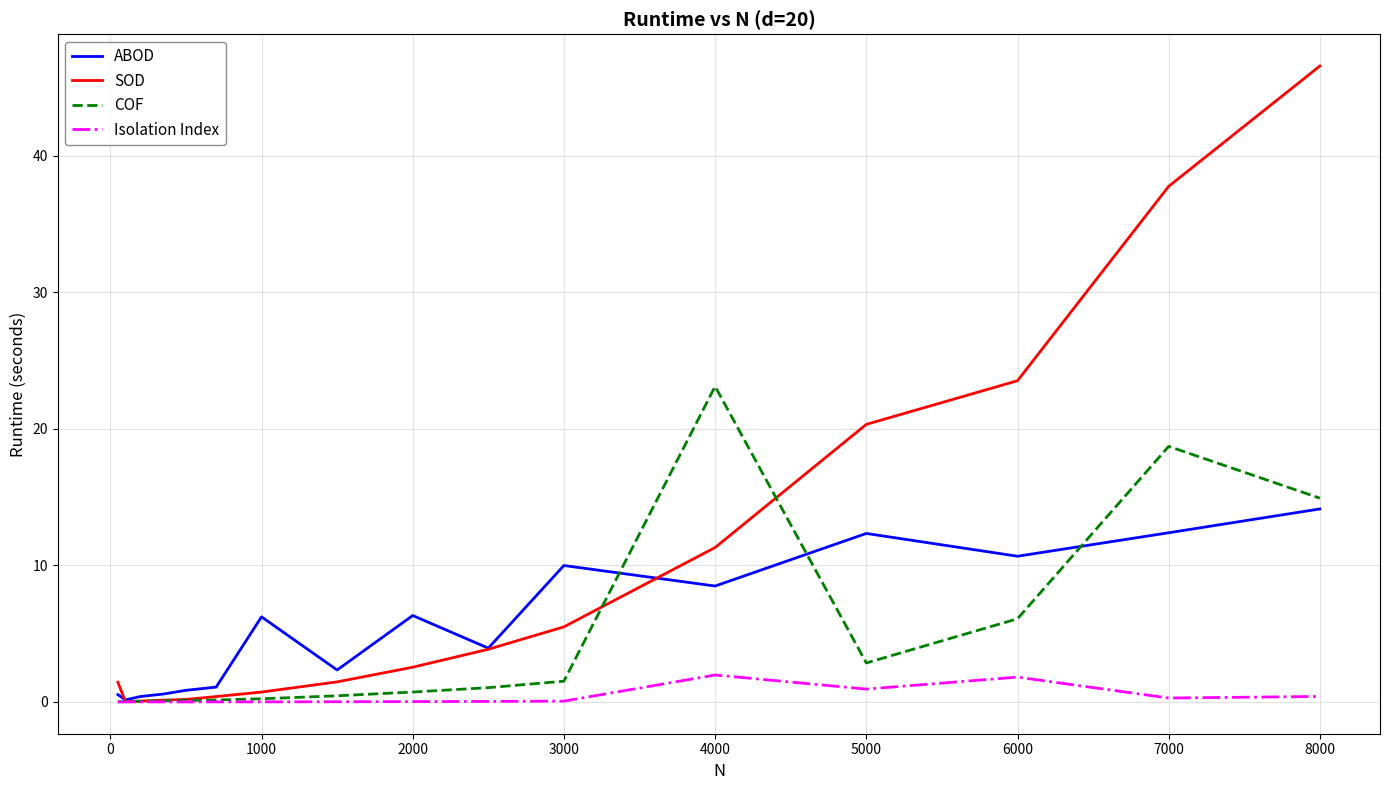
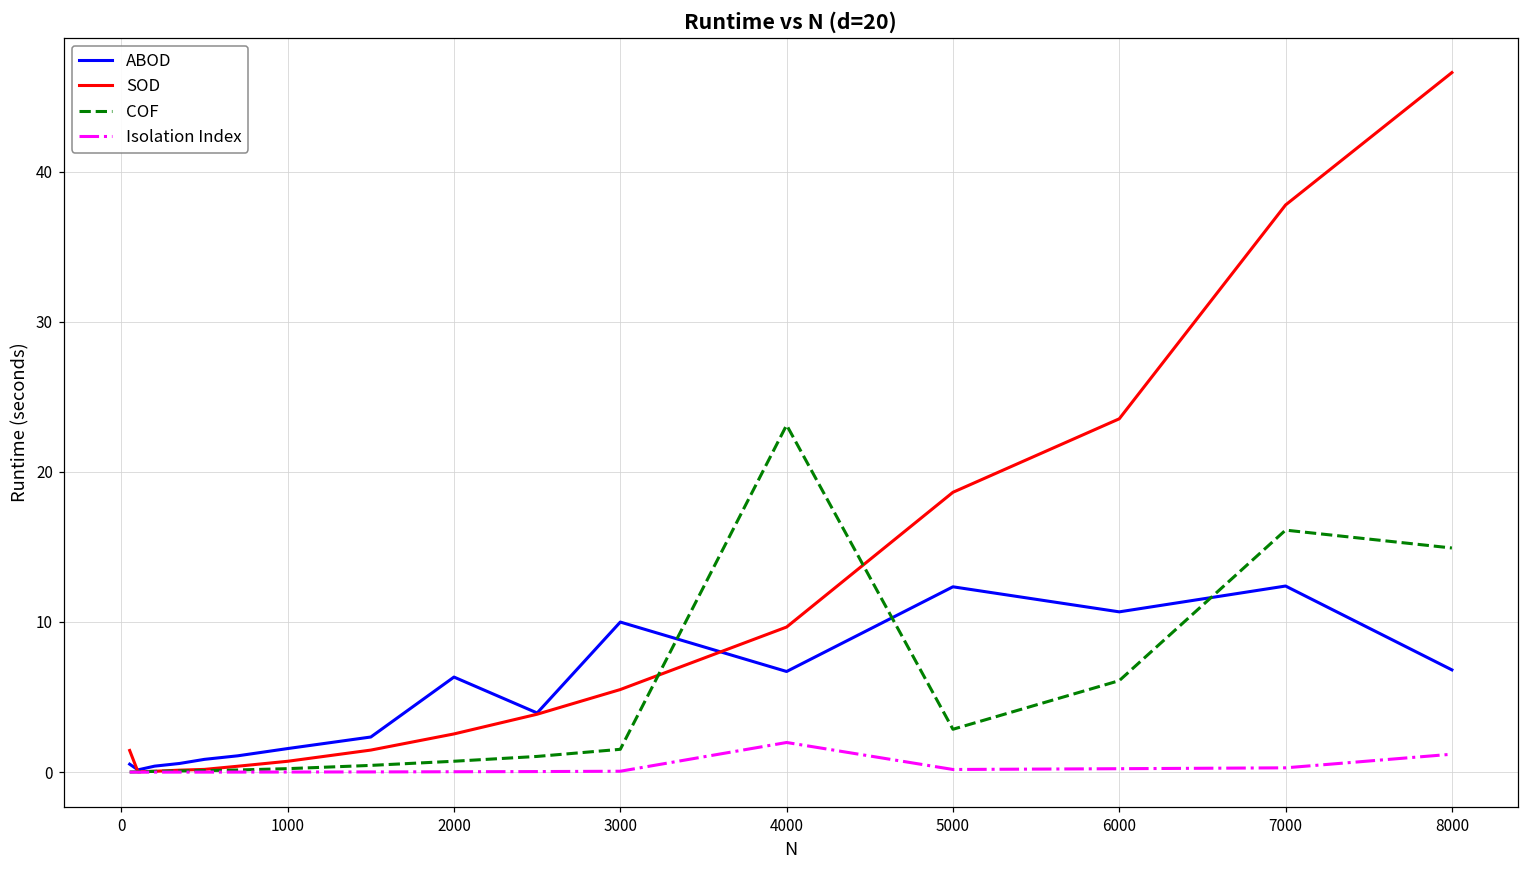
  {
    "ABOD": {
-     "1000": 6.2,
+     "1000": 1.6,
      "2000": 6.3,
      "3000": 10.0,
-     "4000": 8.5,
+     "4000": 6.7,
      "5000": 12.3,
      "6000": 10.7,
      "7000": 12.4,
-     "8000": 14.1
+     "8000": 6.8
    },
    "SOD": {
      "1000": 0.7,
      "2000": 2.5,
      "3000": 5.5,
-     "4000": 11.3,
-     "5000": 20.3,
+     "4000": 9.7,
+     "5000": 18.6,
      "6000": 23.5,
      "7000": 37.8,
      "8000": 46.6
    },
    "COF": {
      "1000": 0.2,
      "2000": 0.7,
      "3000": 1.5,
      "4000": 23.1,
      "5000": 2.9,
      "6000": 6.1,
-     "7000": 18.7,
+     "7000": 16.1,
      "8000": 14.9
    },
    "Isolation Index": {
      "1000": 0.0,
      "2000": 0.0,
      "3000": 0.1,
      "4000": 2.0,
-     "5000": 0.9,
-     "6000": 1.8,
+     "5000": 0.2,
+     "6000": 0.2,
      "7000": 0.3,
-     "8000": 0.4
+     "8000": 1.2
    }
  }
